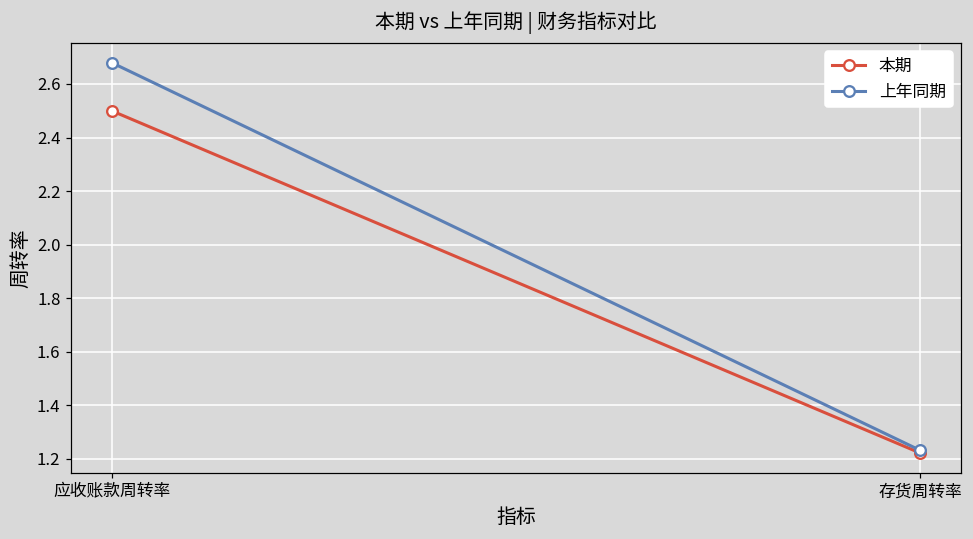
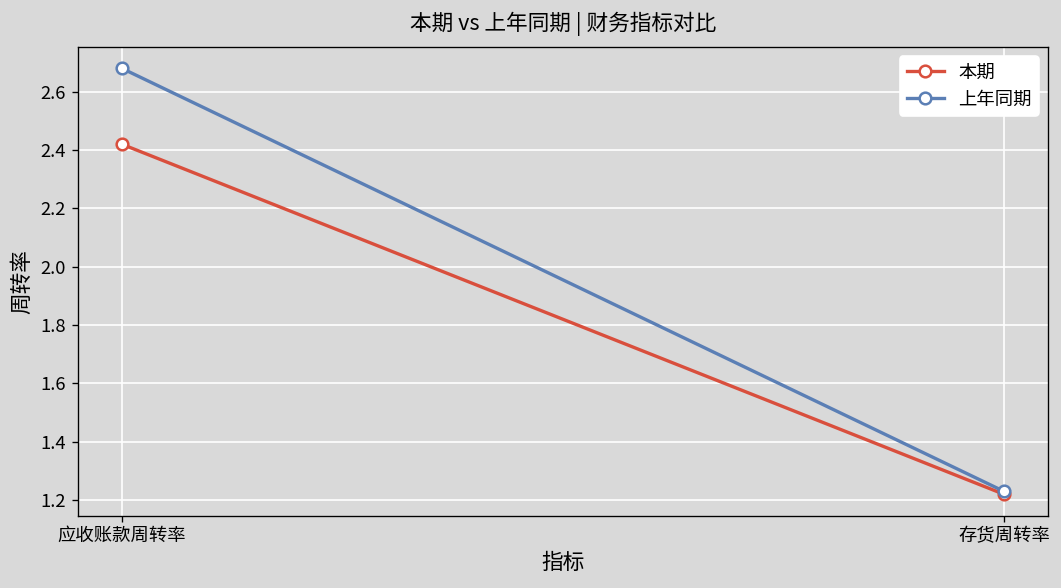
  {
    "本期": {
-     "应收账款周转率": 2.50
+     "应收账款周转率": 2.42
    },
    "上年同期": {
      "应收账款周转率": 2.68
    }
  }
